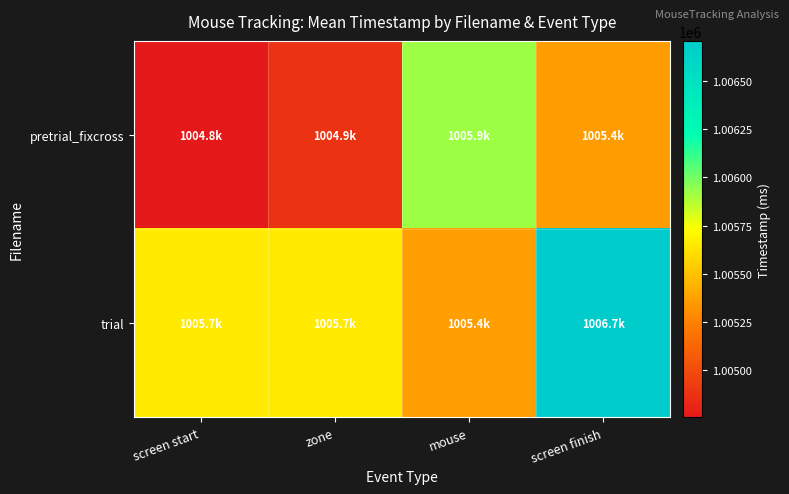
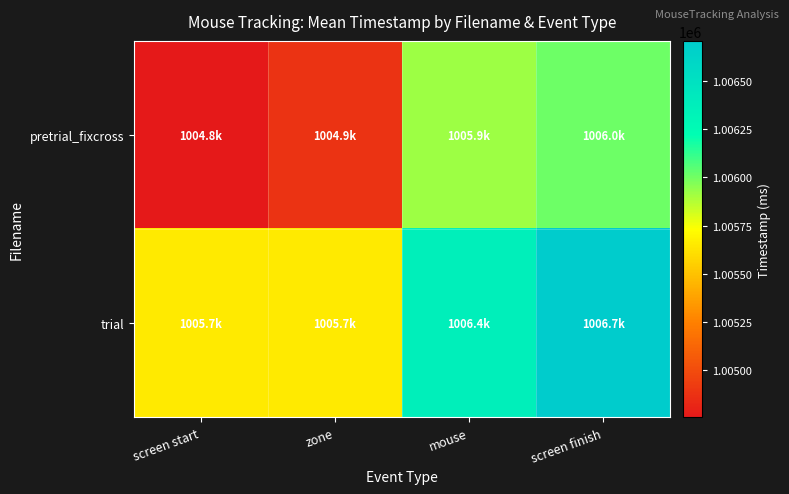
  {
    "pretrial_fixcross": {
      "screen start": "1004.8k",
      "zone": "1004.9k",
      "mouse": "1005.9k",
-     "screen finish": "1005.4k"
+     "screen finish": "1006.0k"
    },
    "trial": {
      "screen start": "1005.7k",
      "zone": "1005.7k",
-     "mouse": "1005.4k",
+     "mouse": "1006.4k",
      "screen finish": "1006.7k"
    }
  }
